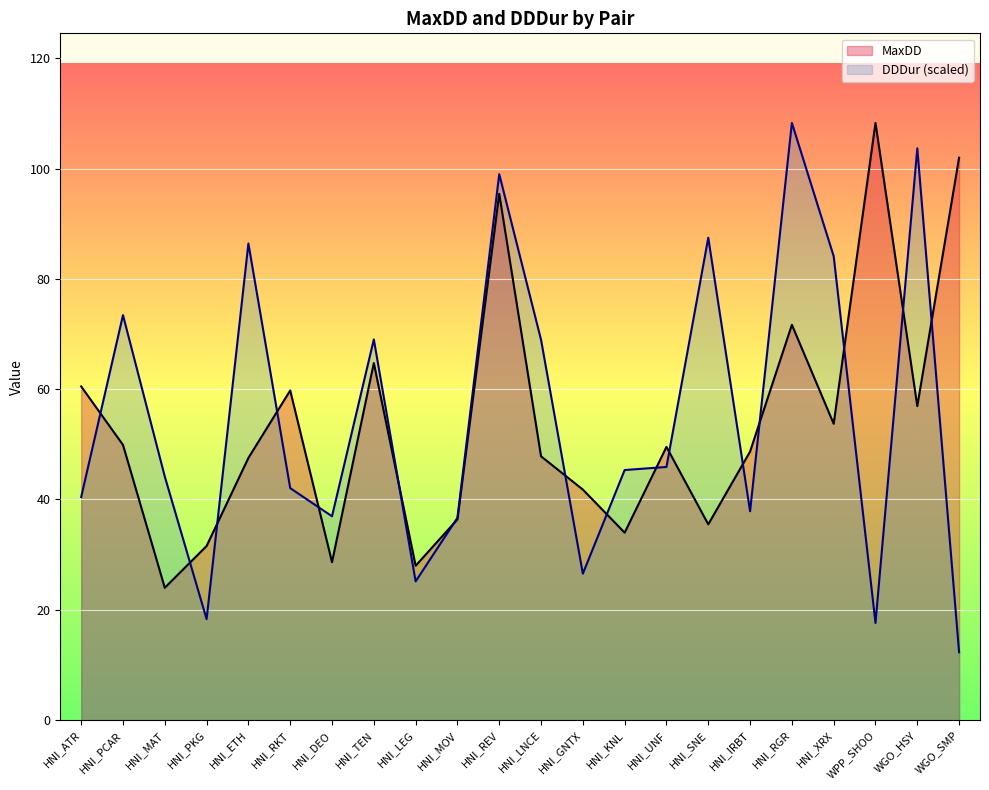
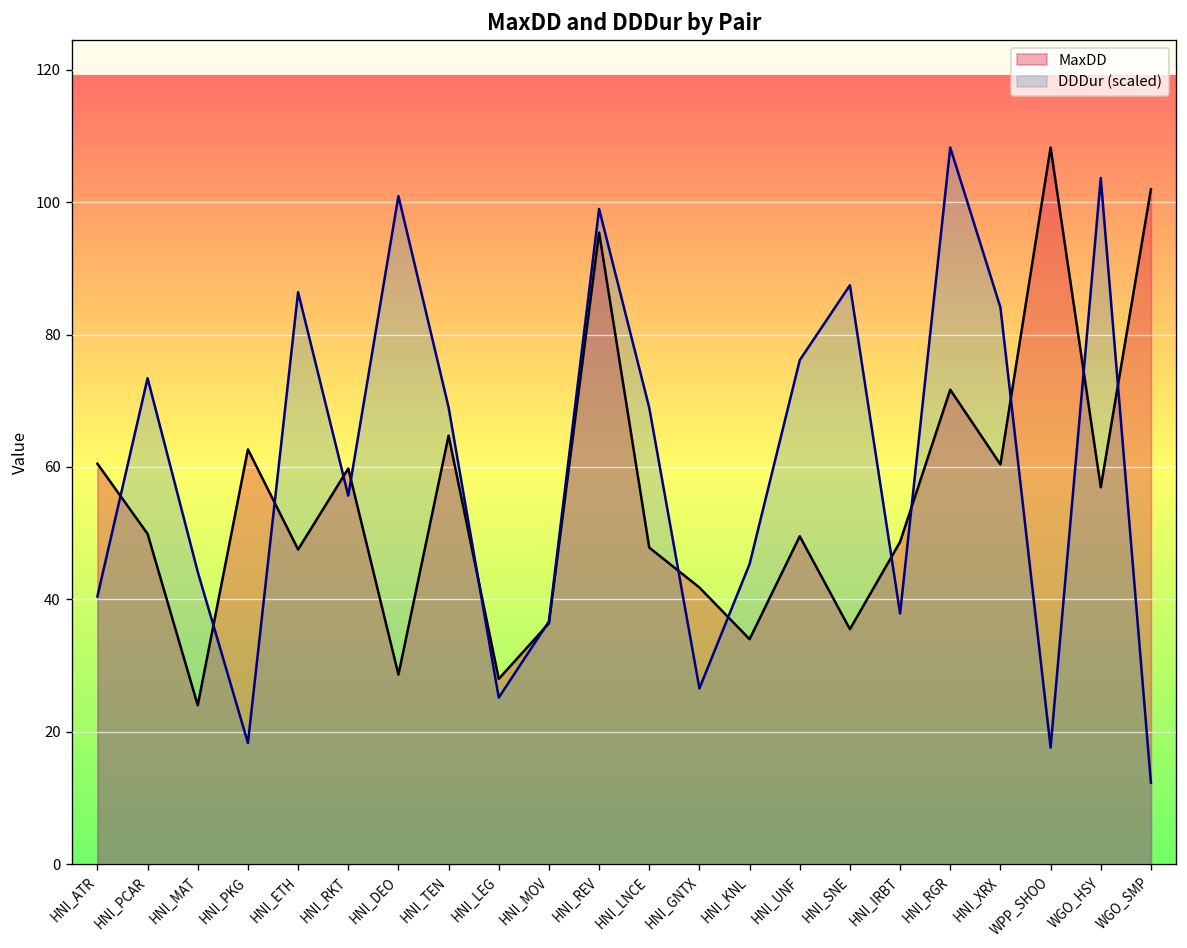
  {
    "MaxDD": {
      "HNI_ATR": 60,
      "HNI_PCAR": 50,
      "HNI_MAT": 24,
-     "HNI_PKG": 32,
+     "HNI_PKG": 63,
      "HNI_ETH": 48,
      "HNI_RKT": 60,
      "HNI_DEO": 29,
      "HNI_TEN": 65,
      "HNI_LEG": 28,
      "HNI_REV": 95,
      "HNI_LNCE": 48,
      "HNI_GNTX": 42,
      "HNI_KNL": 34,
      "HNI_UNF": 50,
      "HNI_SNE": 35,
      "HNI_IRBT": 49,
      "HNI_RGR": 72,
-     "HNI_XRX": 54,
+     "HNI_XRX": 60,
      "WPP_SHOO": 108,
      "WGO_HSY": 57,
      "WGO_SMP": 102
    },
    "DDDur (scaled)": {
      "HNI_ATR": 40,
      "HNI_PCAR": 73,
      "HNI_MAT": 44,
      "HNI_PKG": 18,
      "HNI_ETH": 86,
-     "HNI_RKT": 42,
-     "HNI_DEO": 37,
+     "HNI_RKT": 56,
+     "HNI_DEO": 101,
      "HNI_TEN": 69,
      "HNI_LEG": 25,
      "HNI_REV": 99,
      "HNI_LNCE": 69,
      "HNI_GNTX": 27,
      "HNI_KNL": 45,
-     "HNI_UNF": 46,
+     "HNI_UNF": 76,
      "HNI_SNE": 87,
      "HNI_IRBT": 38,
      "HNI_RGR": 108,
      "HNI_XRX": 84,
      "WPP_SHOO": 18,
      "WGO_HSY": 104,
      "WGO_SMP": 12
    }
  }
